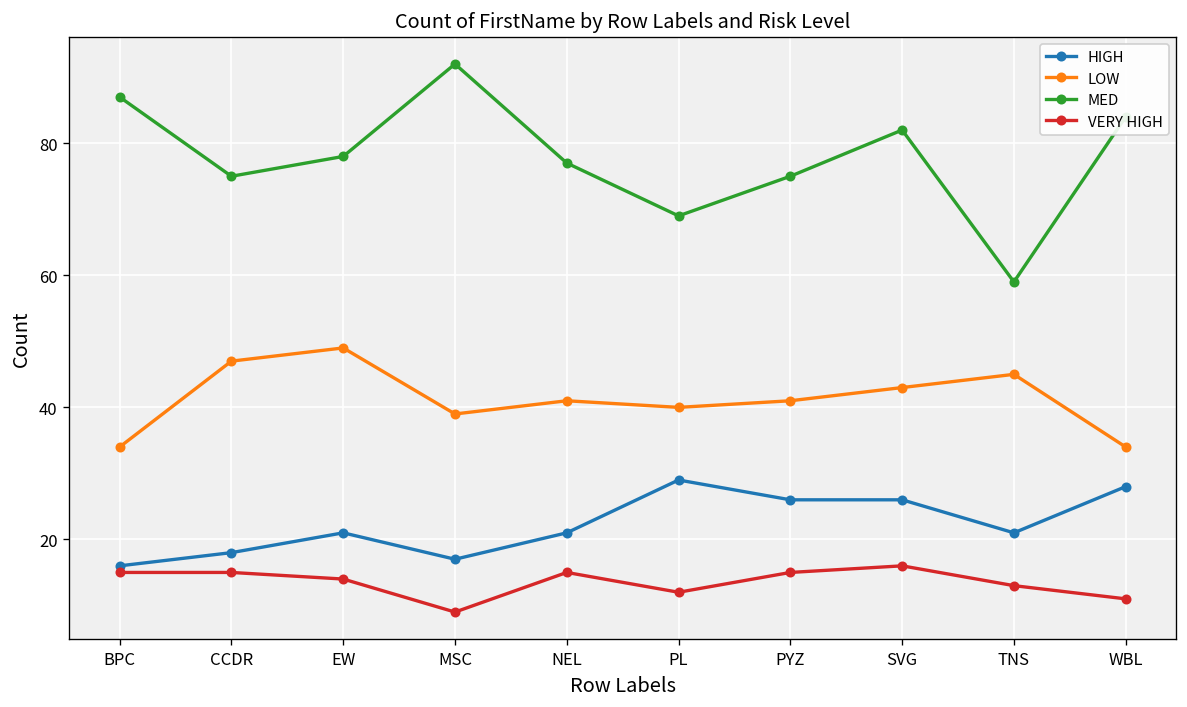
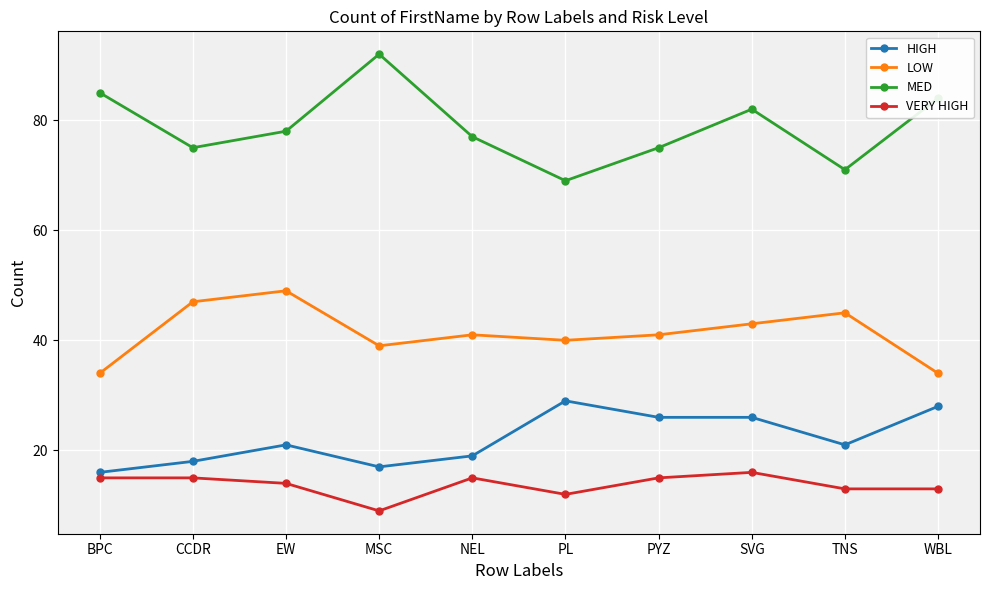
  {
    "HIGH": {
      "BPC": 16,
      "CCDR": 18,
      "EW": 21,
      "MSC": 17,
-     "NEL": 21,
+     "NEL": 19,
      "PL": 29,
      "PYZ": 26,
      "SVG": 26,
      "TNS": 21,
      "WBL": 28
    },
    "LOW": {
      "BPC": 34,
      "CCDR": 47,
      "EW": 49,
      "MSC": 39,
      "NEL": 41,
      "PL": 40,
      "PYZ": 41,
      "SVG": 43,
      "TNS": 45,
      "WBL": 34
    },
    "MED": {
-     "BPC": 87,
+     "BPC": 85,
      "CCDR": 75,
      "EW": 78,
      "MSC": 92,
      "NEL": 77,
      "PL": 69,
      "PYZ": 75,
      "SVG": 82,
-     "TNS": 59
+     "TNS": 71
    },
    "VERY HIGH": {
      "BPC": 15,
      "CCDR": 15,
      "EW": 14,
      "MSC": 9,
      "NEL": 15,
      "PL": 12,
      "PYZ": 15,
      "SVG": 16,
      "TNS": 13,
-     "WBL": 11
+     "WBL": 13
    }
  }
